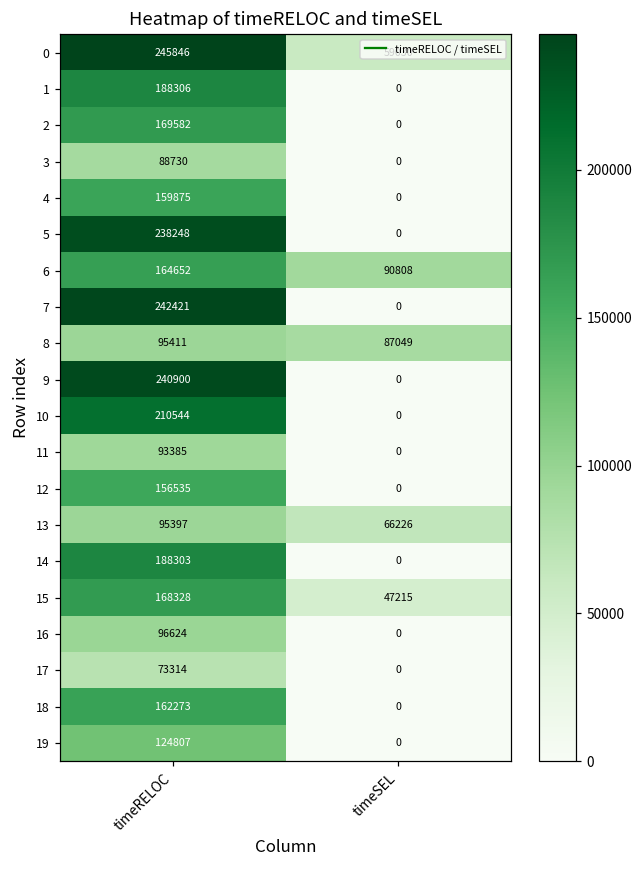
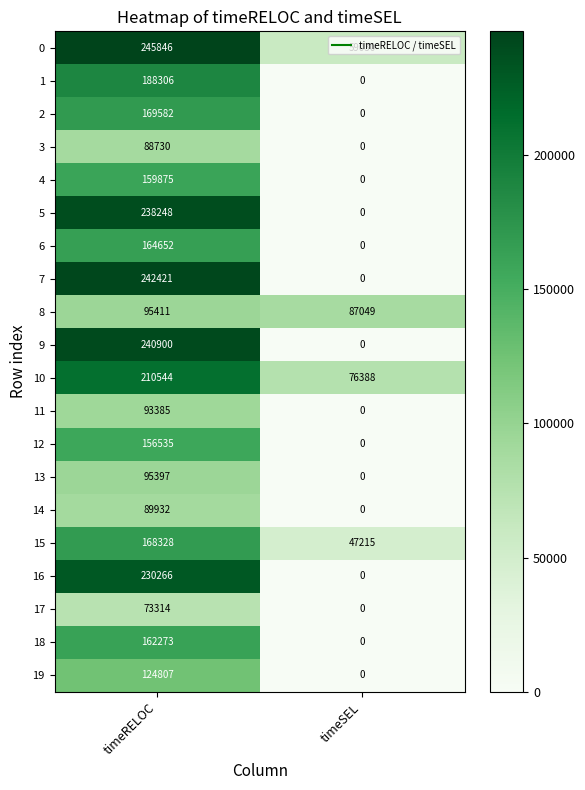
  {
    "0": {
      "timeRELOC": 245846
    },
    "1": {
      "timeRELOC": 188306,
      "timeSEL": 0
    },
    "2": {
      "timeRELOC": 169582,
      "timeSEL": 0
    },
    "3": {
      "timeRELOC": 88730,
      "timeSEL": 0
    },
    "4": {
      "timeRELOC": 159875,
      "timeSEL": 0
    },
    "5": {
      "timeRELOC": 238248,
      "timeSEL": 0
    },
    "6": {
      "timeRELOC": 164652,
-     "timeSEL": 90808
+     "timeSEL": 0
    },
    "7": {
      "timeRELOC": 242421,
      "timeSEL": 0
    },
    "8": {
      "timeRELOC": 95411,
      "timeSEL": 87049
    },
    "9": {
      "timeRELOC": 240900,
      "timeSEL": 0
    },
    "10": {
      "timeRELOC": 210544,
-     "timeSEL": 0
+     "timeSEL": 76388
    },
    "11": {
      "timeRELOC": 93385,
      "timeSEL": 0
    },
    "12": {
      "timeRELOC": 156535,
      "timeSEL": 0
    },
    "13": {
      "timeRELOC": 95397,
-     "timeSEL": 66226
+     "timeSEL": 0
    },
    "14": {
-     "timeRELOC": 188303,
+     "timeRELOC": 89932,
      "timeSEL": 0
    },
    "15": {
      "timeRELOC": 168328,
      "timeSEL": 47215
    },
    "16": {
-     "timeRELOC": 96624,
+     "timeRELOC": 230266,
      "timeSEL": 0
    },
    "17": {
      "timeRELOC": 73314,
      "timeSEL": 0
    },
    "18": {
      "timeRELOC": 162273,
      "timeSEL": 0
    },
    "19": {
      "timeRELOC": 124807,
      "timeSEL": 0
    }
  }
